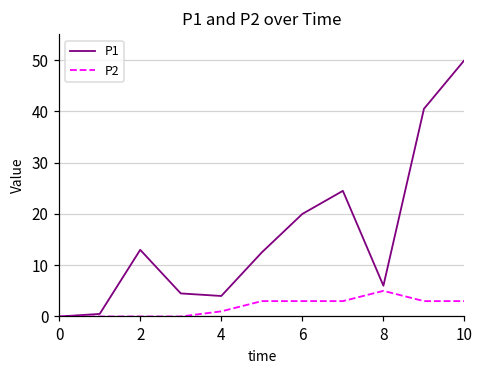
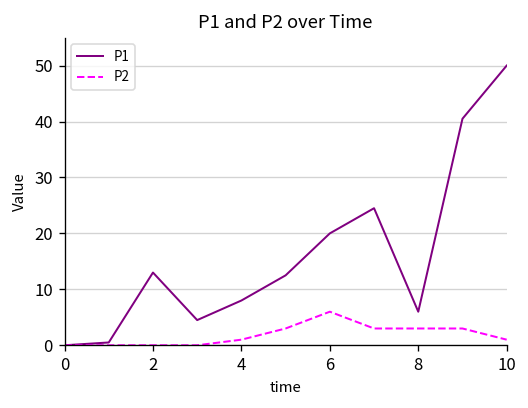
  {
    "P1": {
      "2": 13,
-     "4": 4,
+     "4": 8,
      "6": 20,
      "8": 6,
      "10": 50
    },
    "P2": {
      "2": 0,
      "4": 1,
-     "6": 3,
-     "8": 5,
-     "10": 3
+     "6": 6,
+     "8": 3,
+     "10": 1
    }
  }
